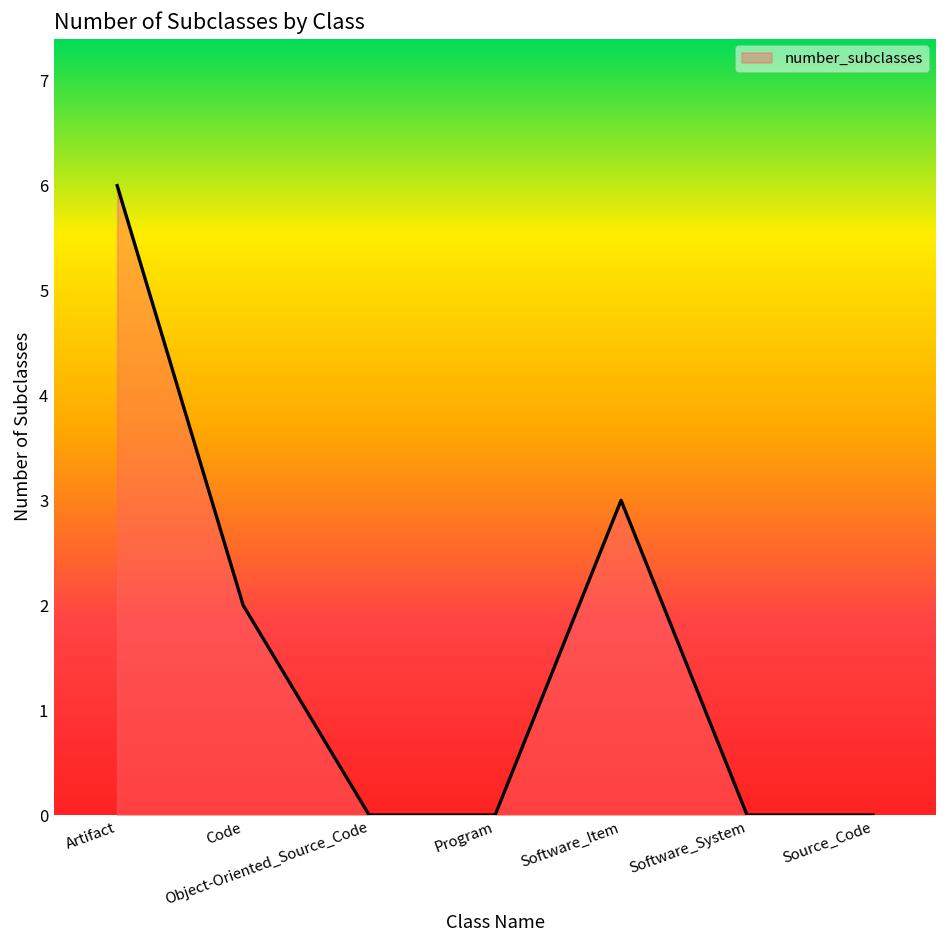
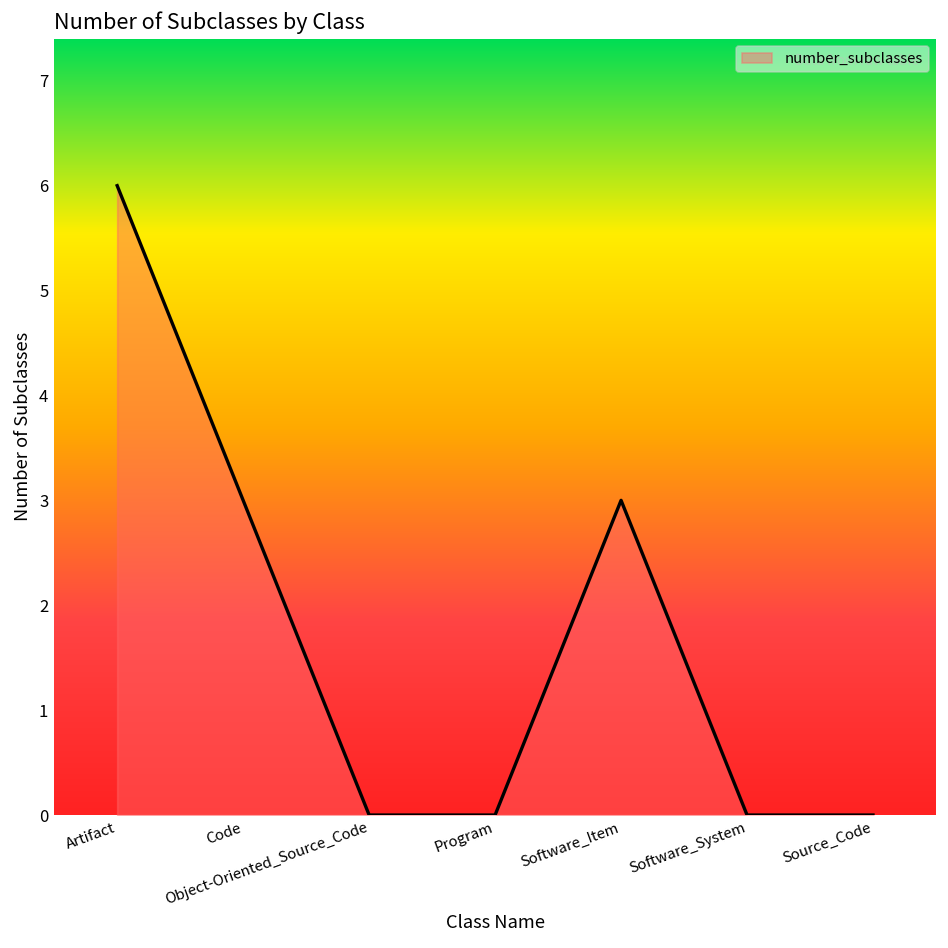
  {
    "Artifact": 6,
-   "Code": 2,
+   "Code": 3,
    "Object-Oriented_Source_Code": 0,
    "Program": 0,
    "Software_Item": 3,
    "Software_System": 0,
    "Source_Code": 0
  }
